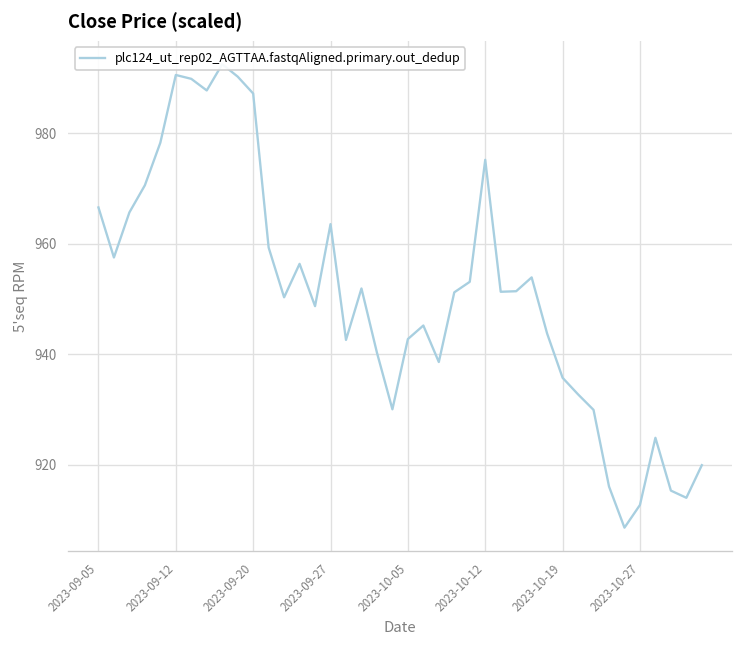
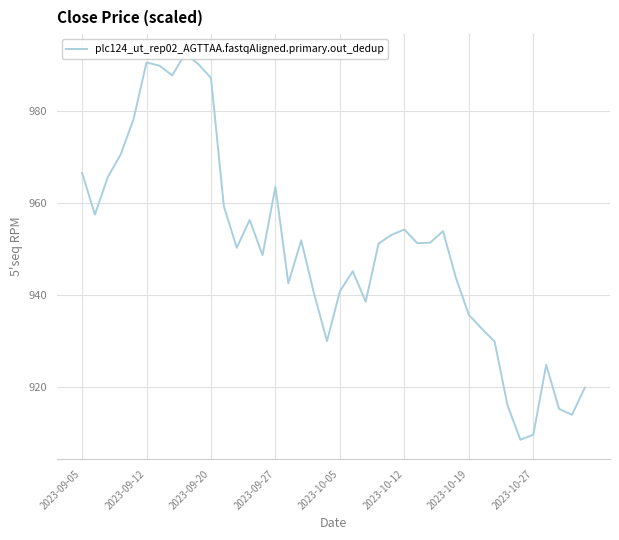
  {
    "2023-09-05": 967,
    "2023-09-12": 991,
    "2023-09-20": 987,
    "2023-09-27": 964,
-   "2023-10-05": 943,
-   "2023-10-12": 975,
+   "2023-10-05": 941,
+   "2023-10-12": 954,
    "2023-10-19": 936,
-   "2023-10-27": 913
+   "2023-10-27": 910
  }
